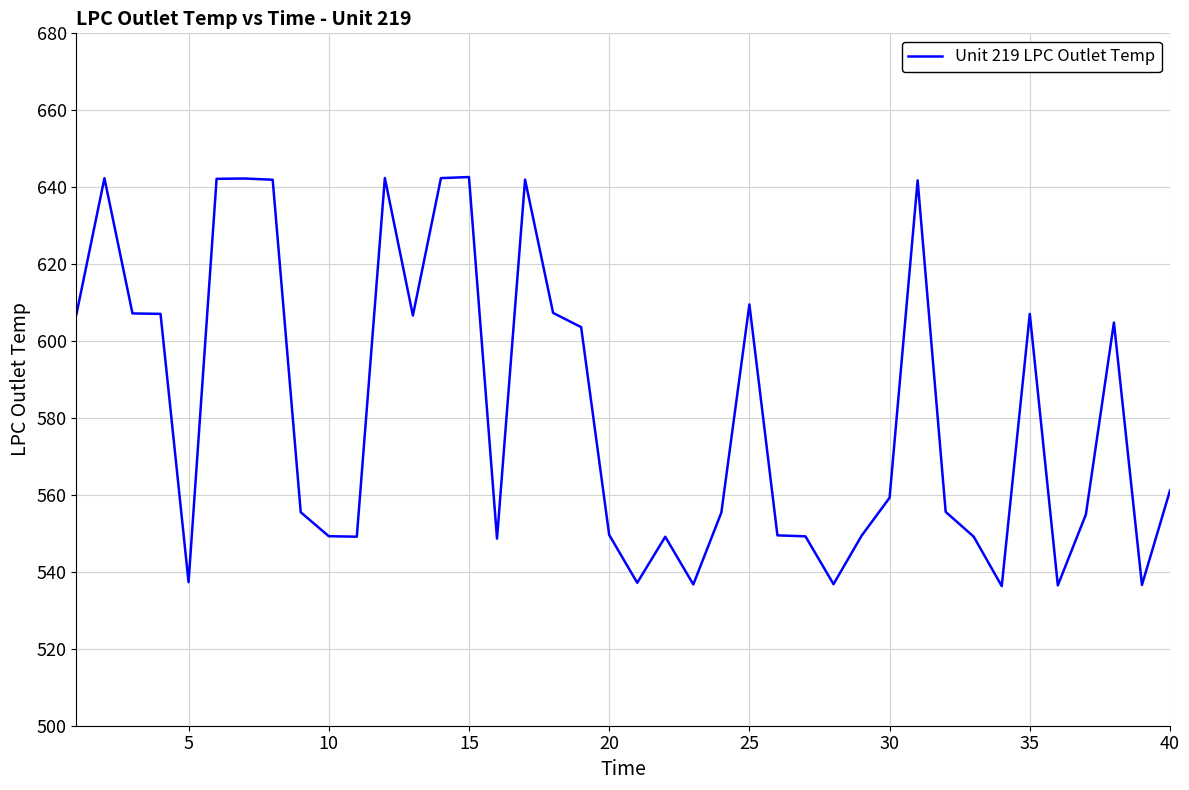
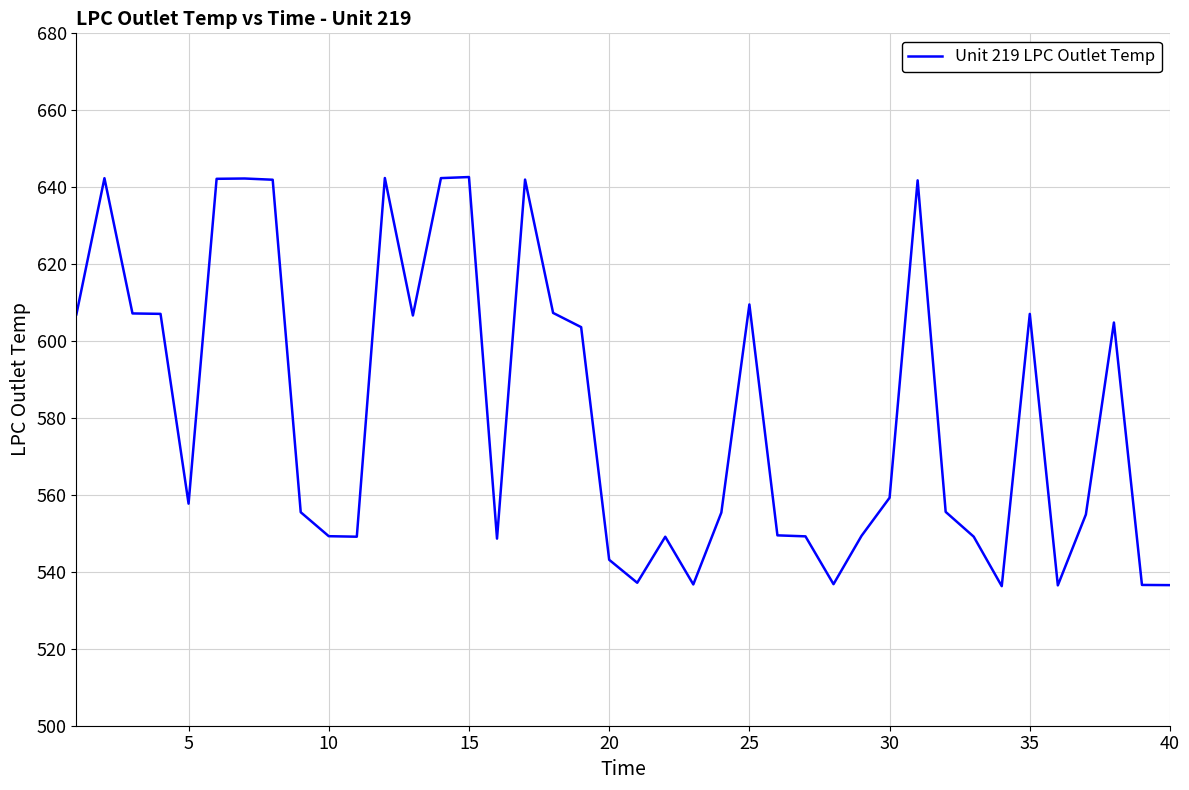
  {
-   "5": 537,
+   "5": 558,
    "10": 549,
    "15": 643,
-   "20": 550,
+   "20": 543,
    "25": 610,
    "30": 559,
    "35": 607,
-   "40": 561
+   "40": 537
  }
